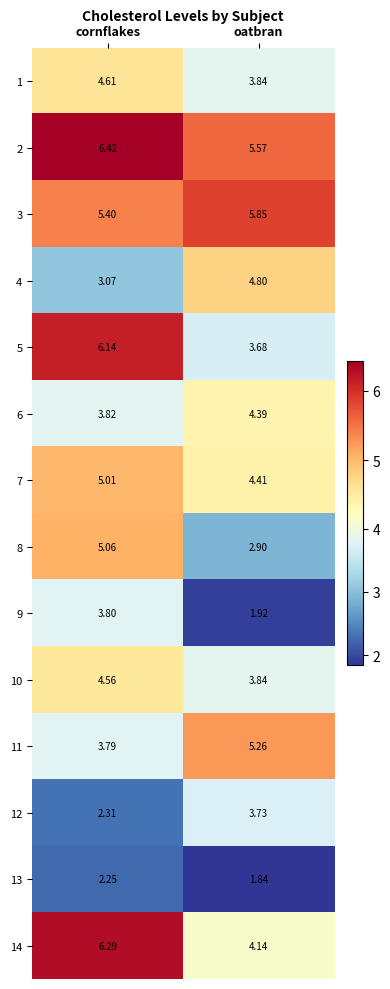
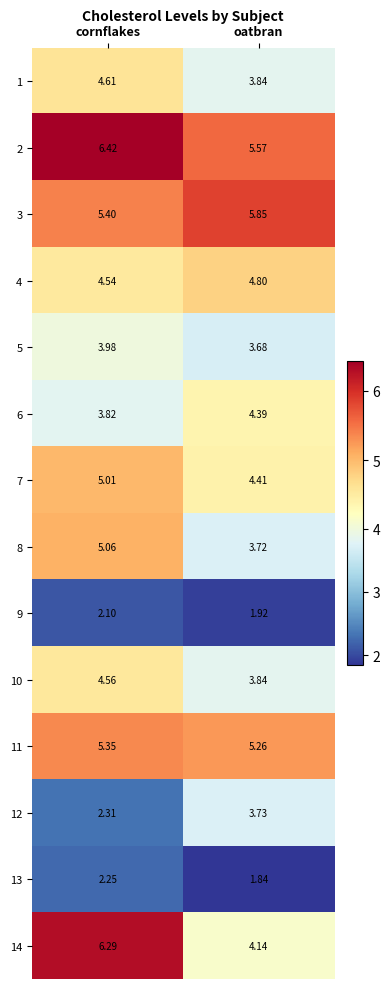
  {
    "1": {
      "cornflakes": 4.61,
      "oatbran": 3.84
    },
    "2": {
      "cornflakes": 6.42,
      "oatbran": 5.57
    },
    "3": {
      "cornflakes": 5.40,
      "oatbran": 5.85
    },
    "4": {
-     "cornflakes": 3.07,
+     "cornflakes": 4.54,
      "oatbran": 4.80
    },
    "5": {
-     "cornflakes": 6.14,
+     "cornflakes": 3.98,
      "oatbran": 3.68
    },
    "6": {
      "cornflakes": 3.82,
      "oatbran": 4.39
    },
    "7": {
      "cornflakes": 5.01,
      "oatbran": 4.41
    },
    "8": {
      "cornflakes": 5.06,
-     "oatbran": 2.90
+     "oatbran": 3.72
    },
    "9": {
-     "cornflakes": 3.80,
+     "cornflakes": 2.10,
      "oatbran": 1.92
    },
    "10": {
      "cornflakes": 4.56,
      "oatbran": 3.84
    },
    "11": {
-     "cornflakes": 3.79,
+     "cornflakes": 5.35,
      "oatbran": 5.26
    },
    "12": {
      "cornflakes": 2.31,
      "oatbran": 3.73
    },
    "13": {
      "cornflakes": 2.25,
      "oatbran": 1.84
    },
    "14": {
      "cornflakes": 6.29,
      "oatbran": 4.14
    }
  }
